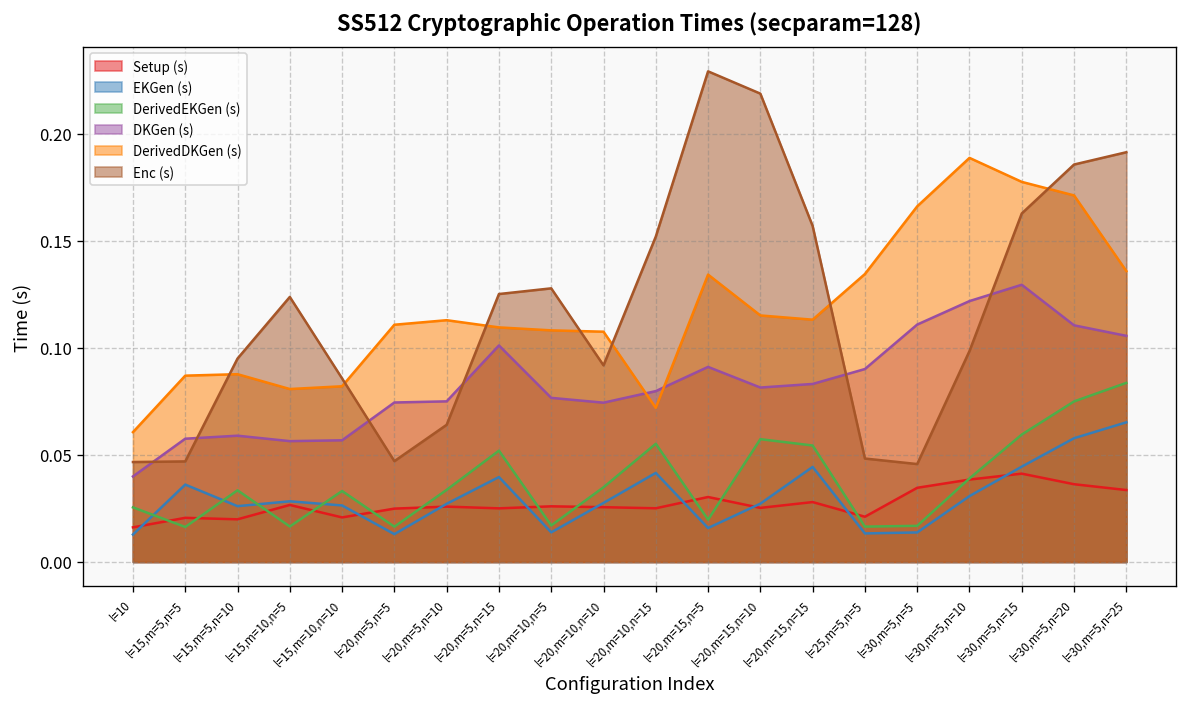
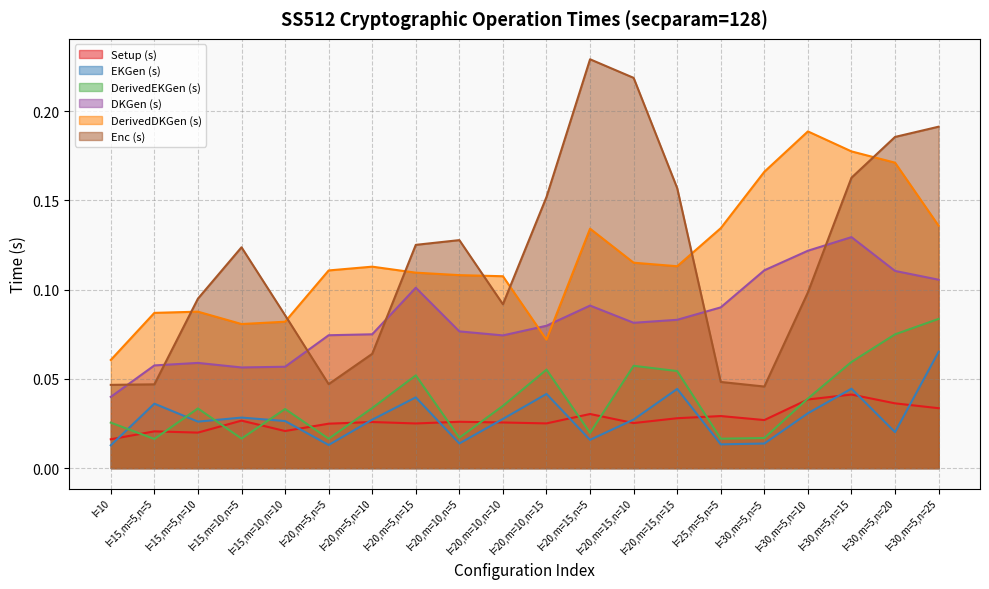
  {
    "Setup (s)": {
      "l=10": 0.016,
      "l=15,m=5,n=5": 0.021,
      "l=15,m=5,n=10": 0.020,
      "l=15,m=10,n=5": 0.027,
      "l=15,m=10,n=10": 0.021,
      "l=20,m=5,n=5": 0.025,
      "l=20,m=5,n=15": 0.025,
      "l=20,m=10,n=5": 0.026,
      "l=20,m=10,n=10": 0.026,
      "l=20,m=10,n=15": 0.025,
      "l=20,m=15,n=5": 0.030,
      "l=20,m=15,n=10": 0.025,
      "l=20,m=15,n=15": 0.028,
-     "l=25,m=5,n=5": 0.021,
-     "l=30,m=5,n=5": 0.035,
+     "l=25,m=5,n=5": 0.029,
+     "l=30,m=5,n=5": 0.027,
      "l=30,m=5,n=15": 0.041,
      "l=30,m=5,n=20": 0.036,
      "l=30,m=5,n=25": 0.034
    },
    "EKGen (s)": {
      "l=10": 0.013,
      "l=15,m=5,n=5": 0.036,
      "l=15,m=5,n=10": 0.026,
      "l=15,m=10,n=5": 0.028,
      "l=15,m=10,n=10": 0.026,
      "l=20,m=5,n=5": 0.013,
      "l=20,m=5,n=15": 0.040,
      "l=20,m=10,n=5": 0.014,
      "l=20,m=10,n=10": 0.028,
      "l=20,m=10,n=15": 0.042,
      "l=20,m=15,n=5": 0.016,
      "l=20,m=15,n=10": 0.027,
      "l=20,m=15,n=15": 0.044,
      "l=25,m=5,n=5": 0.013,
      "l=30,m=5,n=5": 0.014,
      "l=30,m=5,n=10": 0.031,
      "l=30,m=5,n=15": 0.044,
-     "l=30,m=5,n=20": 0.058,
+     "l=30,m=5,n=20": 0.020,
      "l=30,m=5,n=25": 0.065
    },
    "DerivedEKGen (s)": {
      "l=10": 0.025,
      "l=15,m=5,n=5": 0.016,
      "l=15,m=5,n=10": 0.033,
      "l=15,m=10,n=5": 0.017,
      "l=15,m=10,n=10": 0.033,
      "l=20,m=5,n=5": 0.016,
      "l=20,m=5,n=10": 0.034,
      "l=20,m=5,n=15": 0.052,
      "l=20,m=10,n=5": 0.017,
      "l=20,m=10,n=10": 0.035,
      "l=20,m=10,n=15": 0.055,
      "l=20,m=15,n=5": 0.020,
      "l=20,m=15,n=10": 0.057,
      "l=20,m=15,n=15": 0.054,
      "l=25,m=5,n=5": 0.016,
      "l=30,m=5,n=5": 0.017,
      "l=30,m=5,n=15": 0.059,
      "l=30,m=5,n=20": 0.075,
      "l=30,m=5,n=25": 0.084
    },
    "DKGen (s)": {
      "l=10": 0.040,
      "l=15,m=5,n=5": 0.058,
      "l=15,m=5,n=10": 0.059,
      "l=15,m=10,n=5": 0.056,
      "l=15,m=10,n=10": 0.057,
      "l=20,m=5,n=5": 0.074,
      "l=20,m=5,n=10": 0.075,
      "l=20,m=5,n=15": 0.101,
      "l=20,m=10,n=5": 0.077,
      "l=20,m=10,n=10": 0.074,
      "l=20,m=10,n=15": 0.080,
      "l=20,m=15,n=5": 0.091,
      "l=20,m=15,n=10": 0.081,
      "l=20,m=15,n=15": 0.083,
      "l=25,m=5,n=5": 0.090,
      "l=30,m=5,n=5": 0.111,
      "l=30,m=5,n=10": 0.122,
      "l=30,m=5,n=15": 0.129,
      "l=30,m=5,n=20": 0.110,
      "l=30,m=5,n=25": 0.106
    },
    "DerivedDKGen (s)": {
      "l=10": 0.061,
      "l=15,m=5,n=5": 0.087,
      "l=15,m=5,n=10": 0.088,
      "l=15,m=10,n=5": 0.081,
      "l=15,m=10,n=10": 0.082,
      "l=20,m=5,n=5": 0.111,
      "l=20,m=5,n=10": 0.113,
      "l=20,m=5,n=15": 0.110,
      "l=20,m=10,n=5": 0.108,
      "l=20,m=10,n=10": 0.108,
      "l=20,m=10,n=15": 0.072,
      "l=20,m=15,n=5": 0.134,
      "l=20,m=15,n=10": 0.115,
      "l=20,m=15,n=15": 0.113,
      "l=25,m=5,n=5": 0.134,
      "l=30,m=5,n=5": 0.166,
      "l=30,m=5,n=10": 0.189,
      "l=30,m=5,n=15": 0.177,
      "l=30,m=5,n=20": 0.171,
      "l=30,m=5,n=25": 0.136
    },
    "Enc (s)": {
      "l=10": 0.047,
      "l=15,m=5,n=5": 0.047,
      "l=15,m=5,n=10": 0.095,
      "l=15,m=10,n=5": 0.124,
      "l=15,m=10,n=10": 0.086,
      "l=20,m=5,n=5": 0.047,
      "l=20,m=5,n=10": 0.064,
      "l=20,m=5,n=15": 0.125,
      "l=20,m=10,n=5": 0.128,
      "l=20,m=10,n=10": 0.092,
      "l=20,m=10,n=15": 0.152,
      "l=20,m=15,n=5": 0.229,
      "l=20,m=15,n=10": 0.219,
      "l=20,m=15,n=15": 0.157,
      "l=25,m=5,n=5": 0.048,
      "l=30,m=5,n=5": 0.046,
      "l=30,m=5,n=10": 0.098,
      "l=30,m=5,n=15": 0.163,
      "l=30,m=5,n=20": 0.186,
      "l=30,m=5,n=25": 0.191
    }
  }
